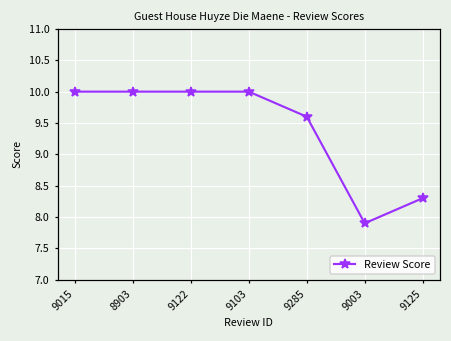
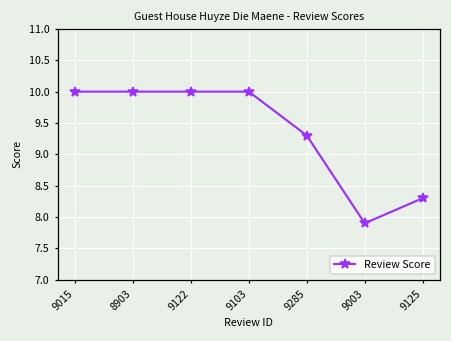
  {
    "9015": 10.0,
    "8903": 10.0,
    "9122": 10.0,
    "9103": 10.0,
-   "9285": 9.6,
+   "9285": 9.3,
    "9003": 7.9,
    "9125": 8.3
  }
